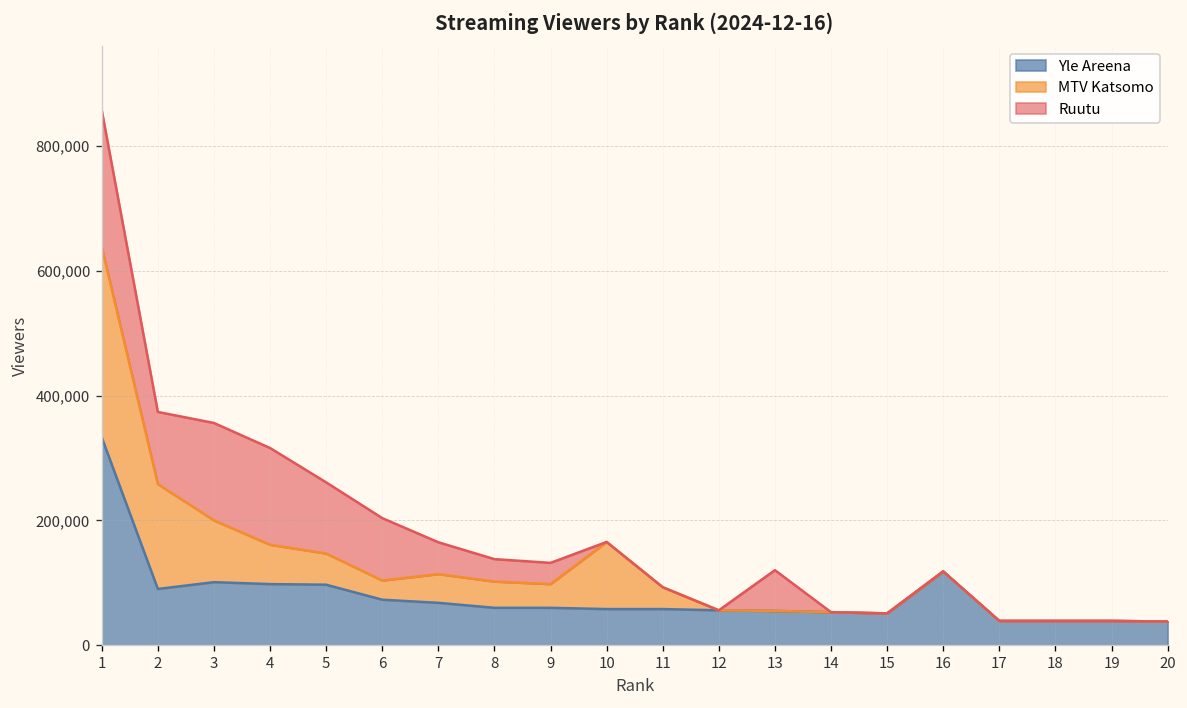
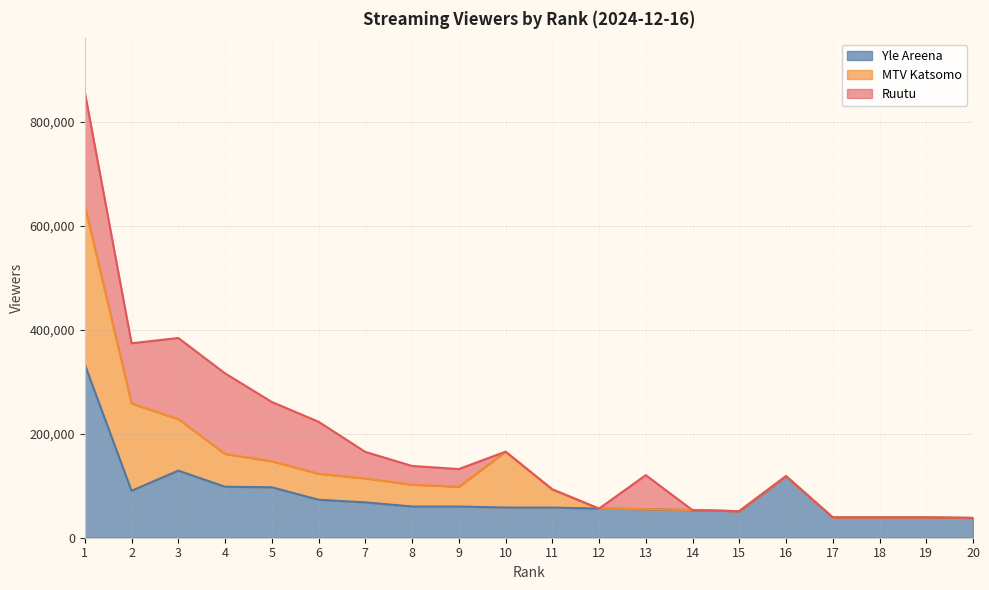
  {
    "Yle Areena": {
      "1": "330,000",
      "2": "90,000",
-     "3": "100,000",
+     "3": "130,000",
      "4": "100,000",
      "5": "100,000",
      "6": "70,000",
      "7": "70,000",
      "8": "60,000",
      "9": "60,000",
      "10": "60,000",
      "11": "60,000"
    },
    "MTV Katsomo": {
      "1": "310,000",
      "2": "170,000",
      "3": "100,000",
      "4": "60,000",
      "5": "50,000",
-     "6": "30,000",
+     "6": "50,000",
      "7": "50,000",
      "8": "40,000",
      "9": "40,000"
    },
    "Ruutu": {
      "1": "220,000",
      "2": "120,000",
      "3": "160,000",
      "4": "160,000",
      "5": "110,000",
      "6": "100,000",
      "7": "50,000",
      "8": "40,000",
      "9": "30,000",
      "13": "70,000"
    }
  }
